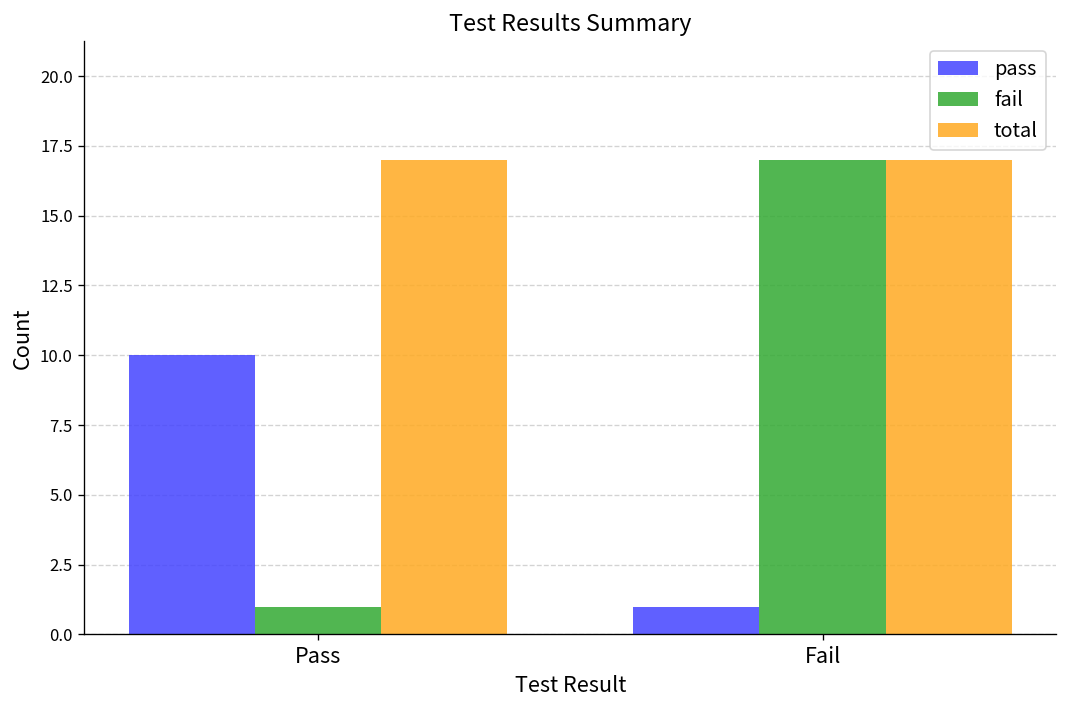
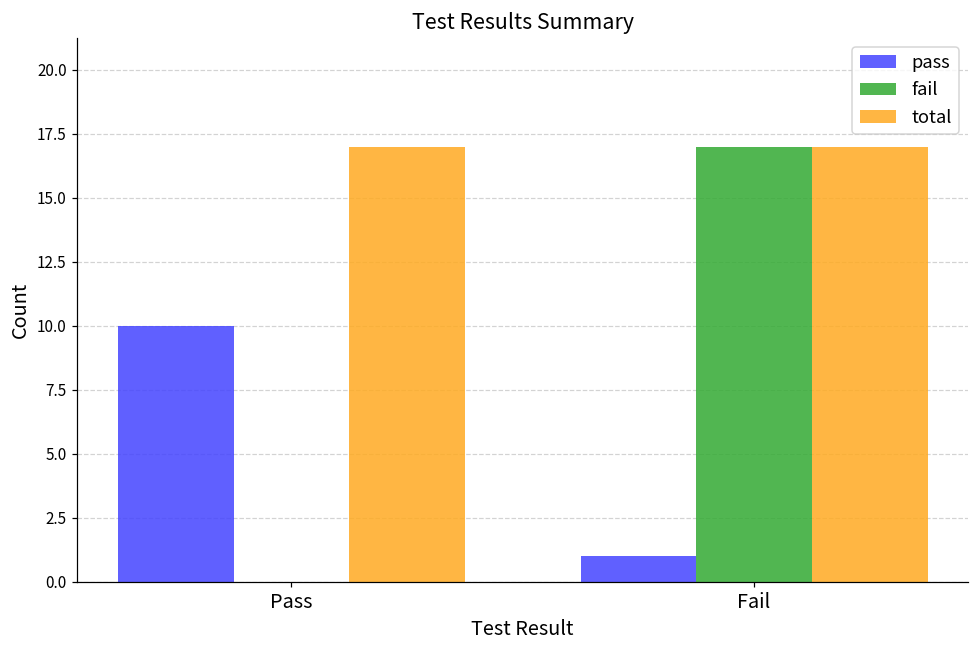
  {
    "pass": {
      "Pass": 10,
      "Fail": 1
    },
    "fail": {
-     "Pass": 1,
+     "Pass": 0,
      "Fail": 17
    },
    "total": {
      "Pass": 17,
      "Fail": 17
    }
  }
